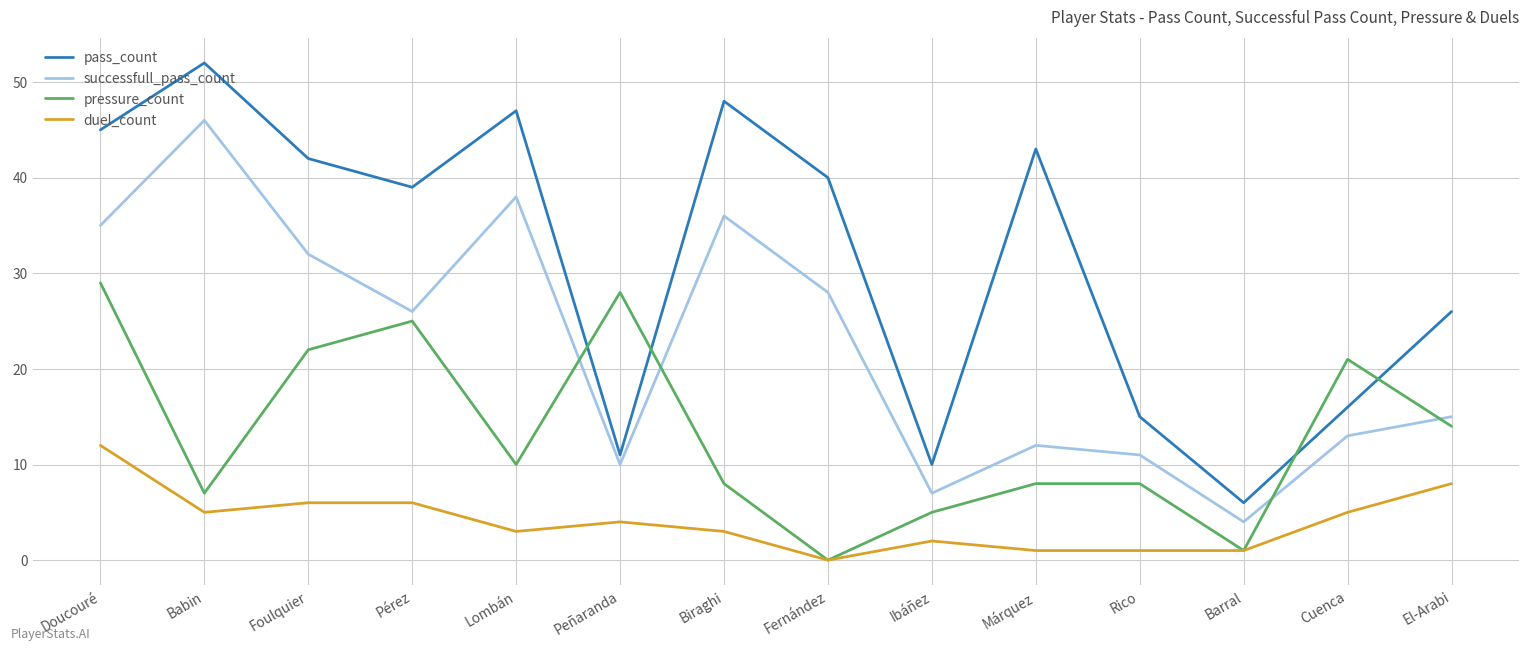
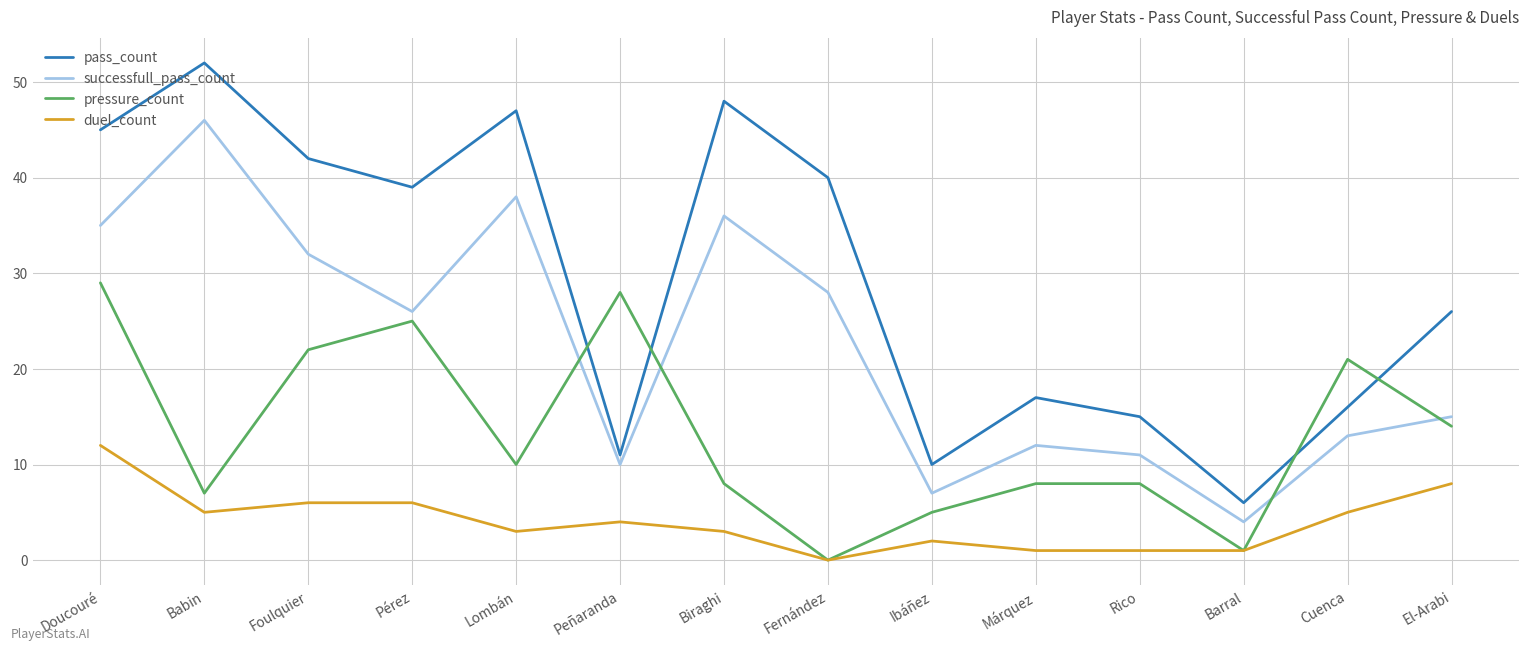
  {
    "pass_count": {
      "Doucouré": 45,
      "Babin": 52,
      "Foulquier": 42,
      "Pérez": 39,
      "Lombán": 47,
      "Peñaranda": 11,
      "Biraghi": 48,
      "Fernández": 40,
      "Ibáñez": 10,
-     "Márquez": 43,
+     "Márquez": 17,
      "Rico": 15,
      "Barral": 6,
      "Cuenca": 16,
      "El-Arabi": 26
    },
    "successfull_pass_count": {
      "Doucouré": 35,
      "Babin": 46,
      "Foulquier": 32,
      "Pérez": 26,
      "Lombán": 38,
      "Peñaranda": 10,
      "Biraghi": 36,
      "Fernández": 28,
      "Ibáñez": 7,
      "Márquez": 12,
      "Rico": 11,
      "Barral": 4,
      "Cuenca": 13,
      "El-Arabi": 15
    },
    "pressure_count": {
      "Doucouré": 29,
      "Babin": 7,
      "Foulquier": 22,
      "Pérez": 25,
      "Lombán": 10,
      "Peñaranda": 28,
      "Biraghi": 8,
      "Ibáñez": 5,
      "Márquez": 8,
      "Rico": 8,
      "Cuenca": 21,
      "El-Arabi": 14
    },
    "duel_count": {
      "Doucouré": 12,
      "Babin": 5,
      "Foulquier": 6,
      "Pérez": 6,
      "Lombán": 3,
      "Peñaranda": 4,
      "Biraghi": 3,
      "Ibáñez": 2,
      "Márquez": 1,
      "Rico": 1,
      "Cuenca": 5,
      "El-Arabi": 8
    }
  }
